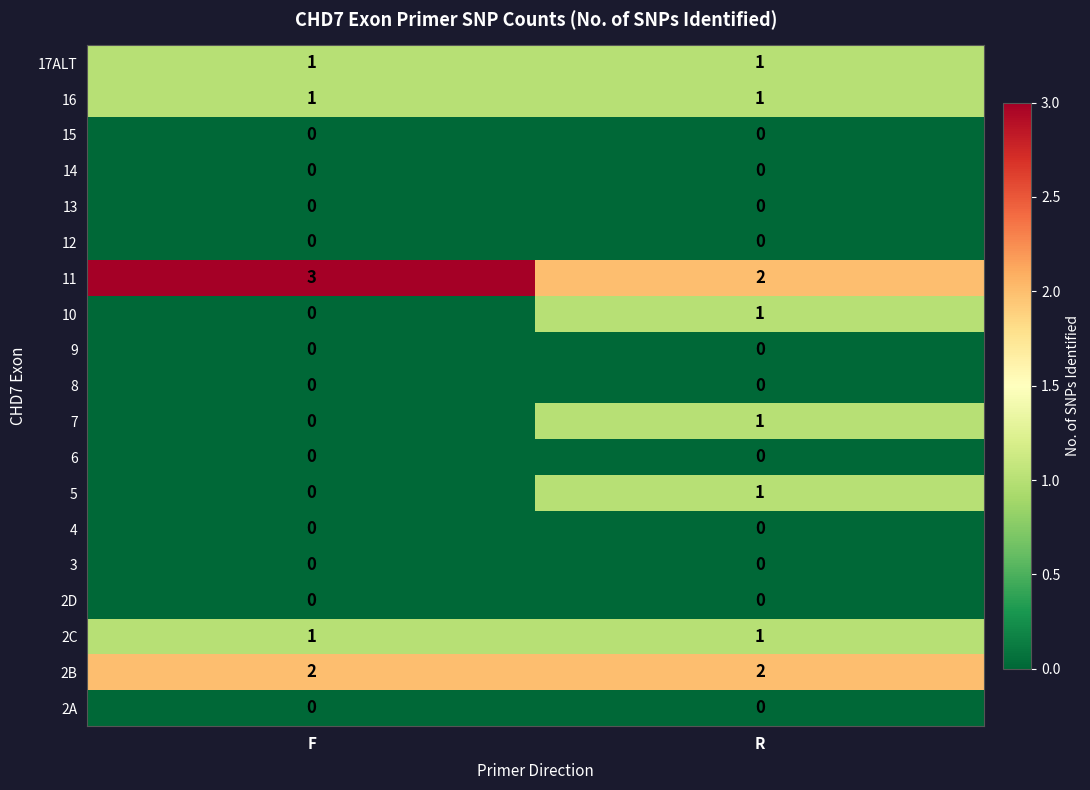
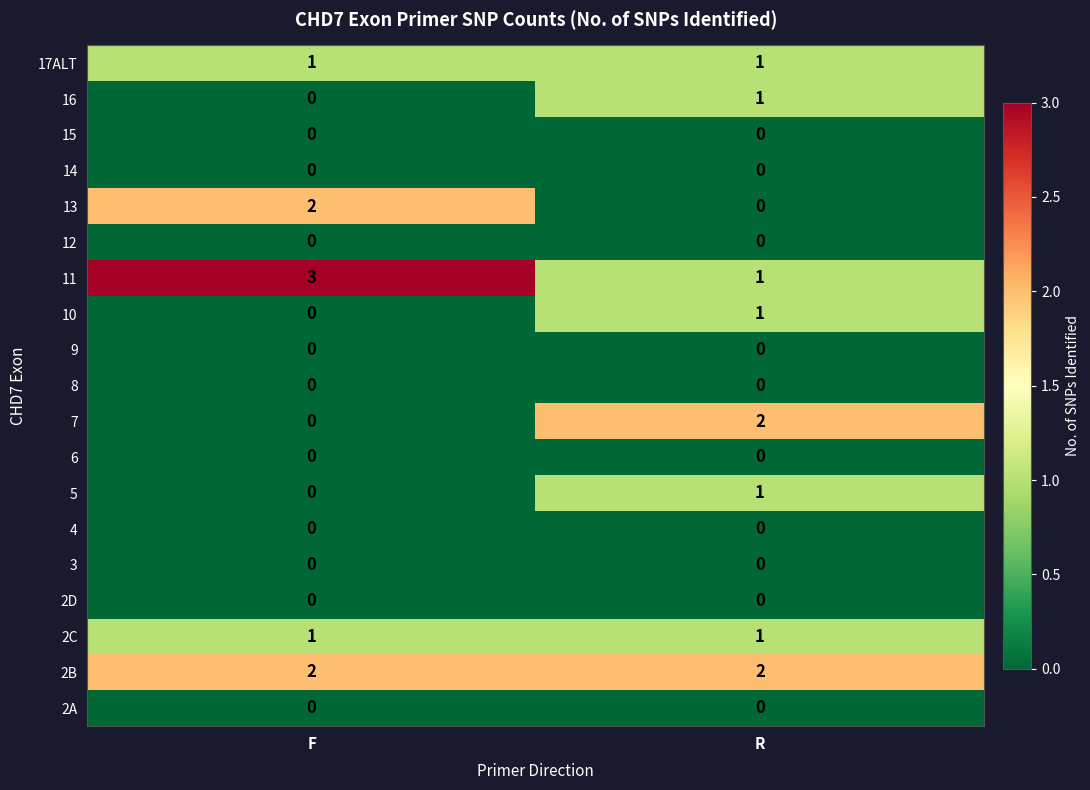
  {
    "17ALT": {
      "F": 1,
      "R": 1
    },
    "16": {
-     "F": 1,
+     "F": 0,
      "R": 1
    },
    "15": {
      "F": 0,
      "R": 0
    },
    "14": {
      "F": 0,
      "R": 0
    },
    "13": {
-     "F": 0,
+     "F": 2,
      "R": 0
    },
    "12": {
      "F": 0,
      "R": 0
    },
    "11": {
      "F": 3,
-     "R": 2
+     "R": 1
    },
    "10": {
      "F": 0,
      "R": 1
    },
    "9": {
      "F": 0,
      "R": 0
    },
    "8": {
      "F": 0,
      "R": 0
    },
    "7": {
      "F": 0,
-     "R": 1
+     "R": 2
    },
    "6": {
      "F": 0,
      "R": 0
    },
    "5": {
      "F": 0,
      "R": 1
    },
    "4": {
      "F": 0,
      "R": 0
    },
    "3": {
      "F": 0,
      "R": 0
    },
    "2D": {
      "F": 0,
      "R": 0
    },
    "2C": {
      "F": 1,
      "R": 1
    },
    "2B": {
      "F": 2,
      "R": 2
    },
    "2A": {
      "F": 0,
      "R": 0
    }
  }
